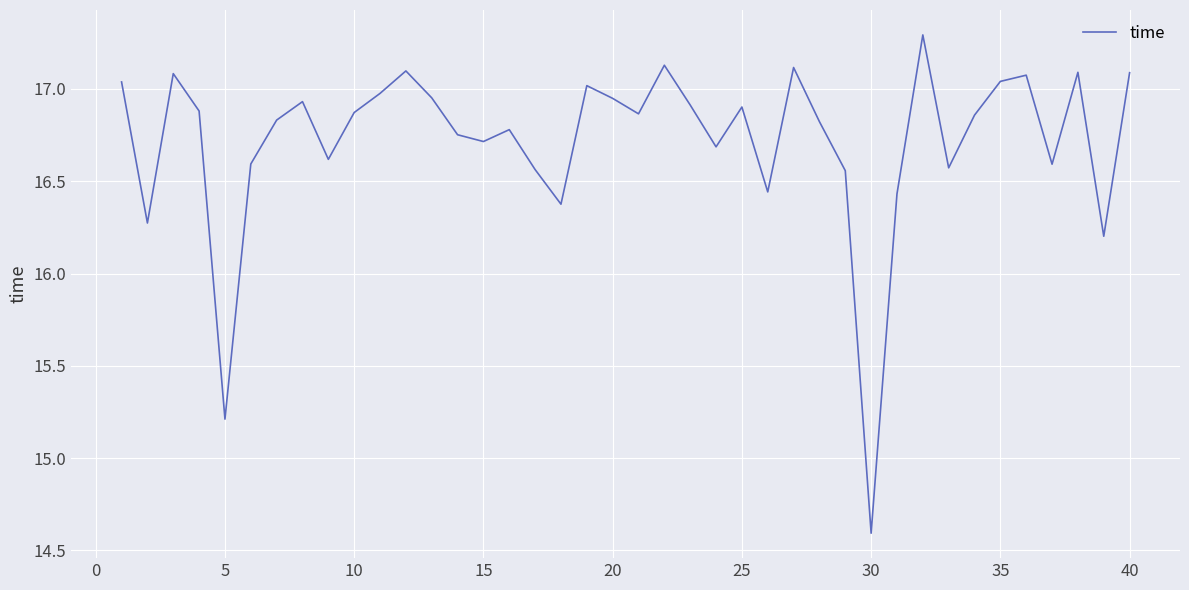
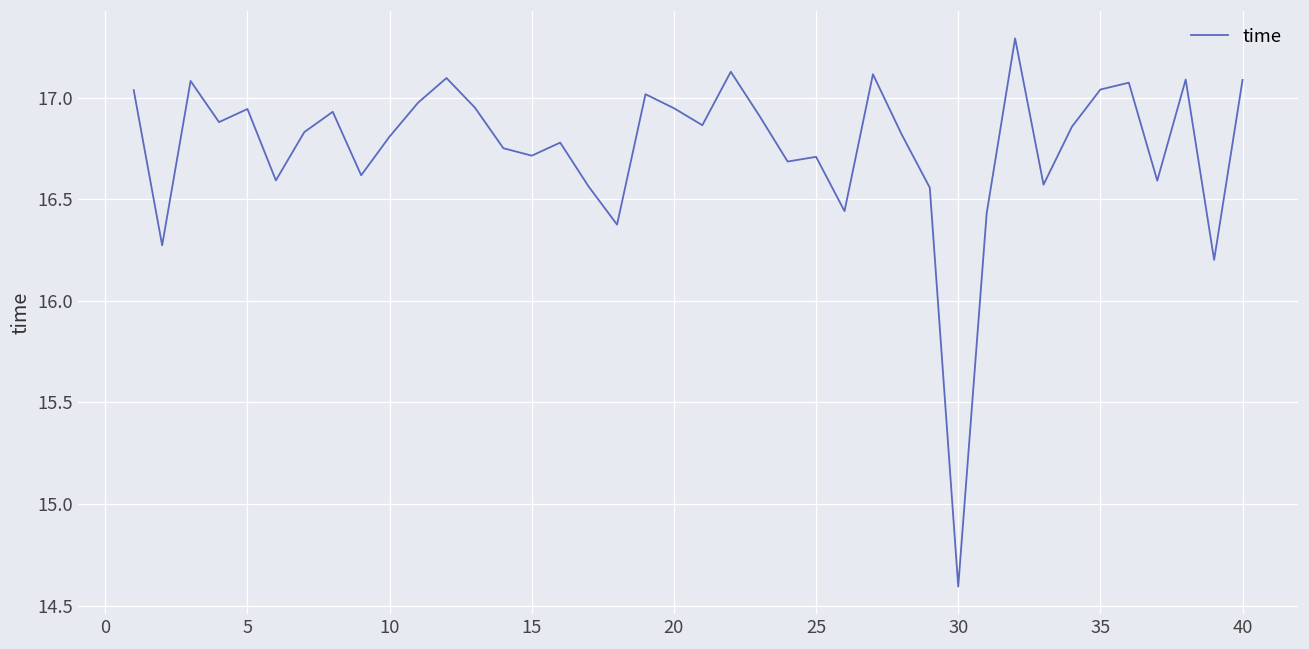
  {
-   "5": 15.21,
-   "10": 16.87,
+   "5": 16.94,
+   "10": 16.81,
    "15": 16.71,
    "20": 16.95,
-   "25": 16.90,
+   "25": 16.71,
    "30": 14.59,
    "35": 17.04,
    "40": 17.09
  }
